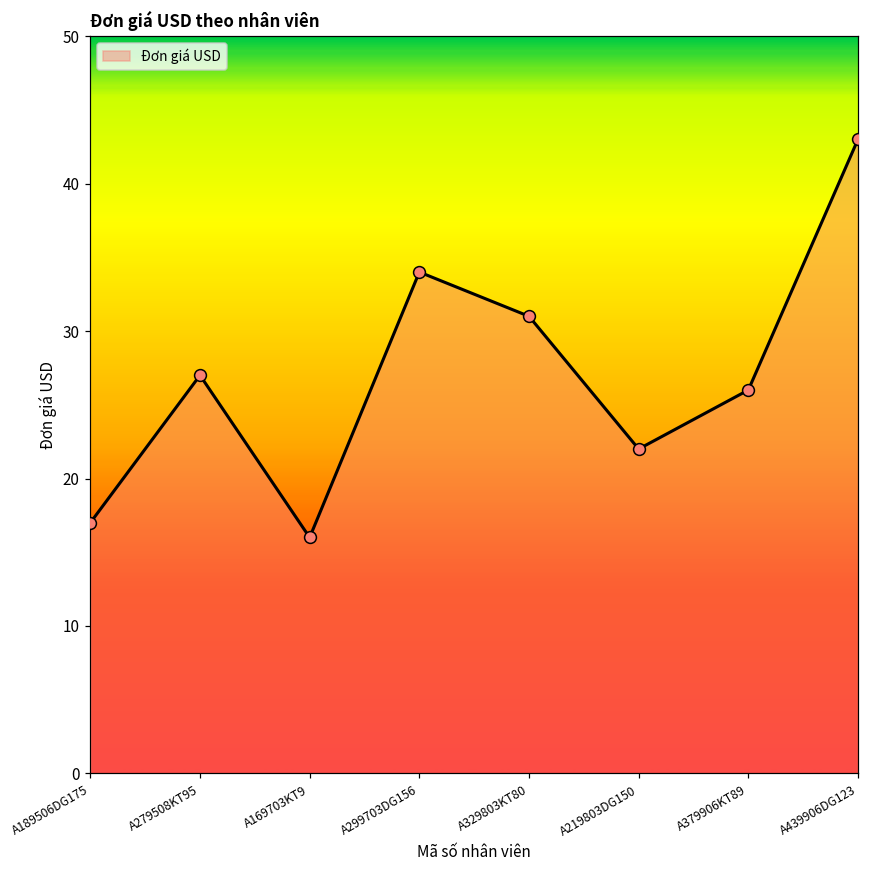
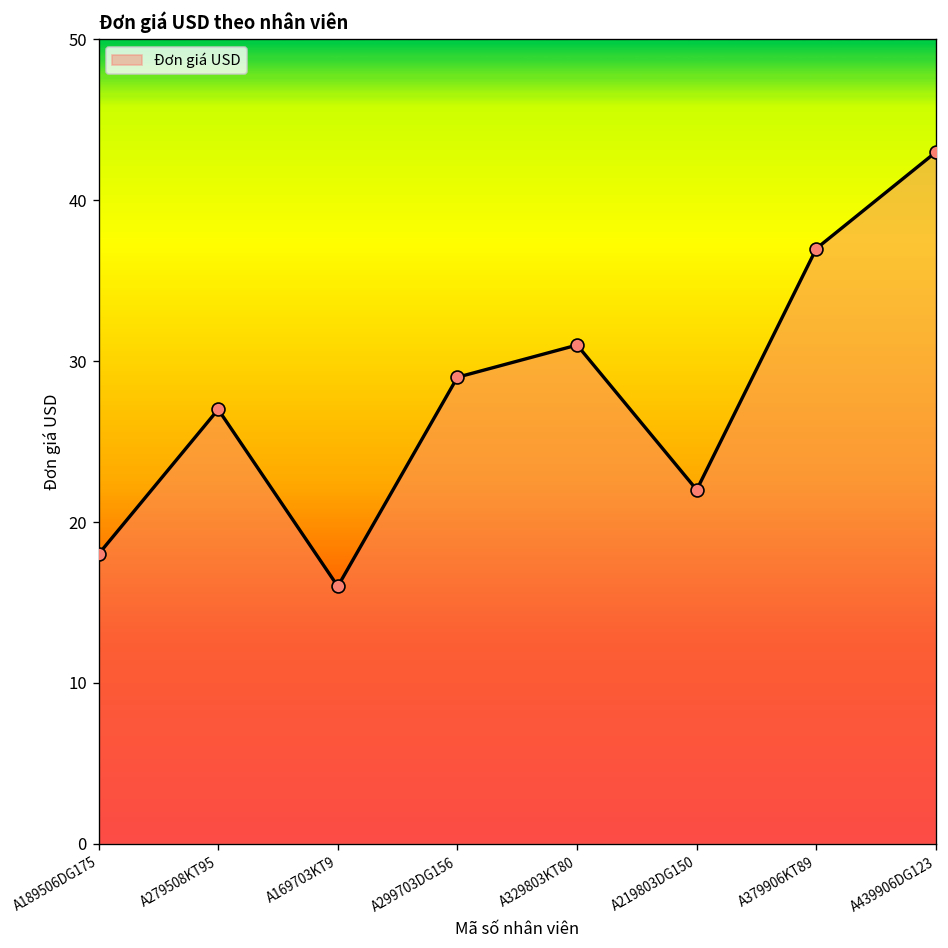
  {
-   "A189506DG175": 17,
+   "A189506DG175": 18,
    "A279508KT95": 27,
    "A169703KT9": 16,
-   "A299703DG156": 34,
+   "A299703DG156": 29,
    "A329803KT80": 31,
    "A219803DG150": 22,
-   "A379906KT89": 26,
+   "A379906KT89": 37,
    "A439906DG123": 43
  }
